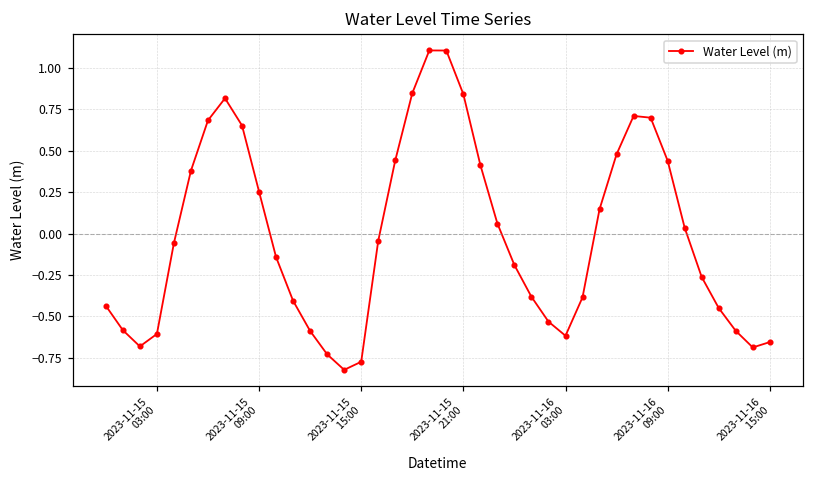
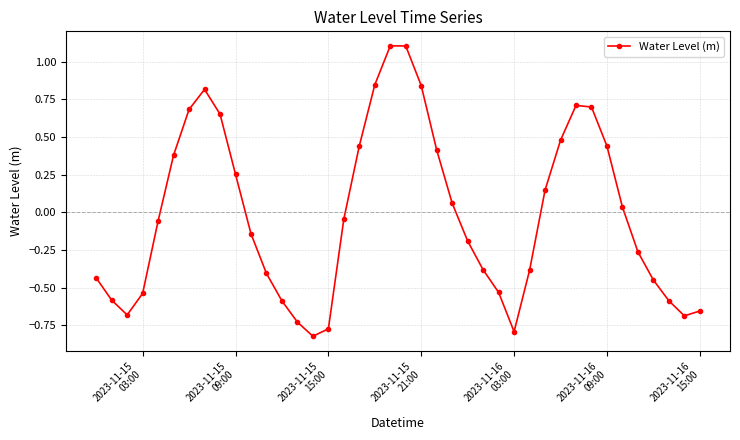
  {
-   "2023-11-15 03:00": -0.61,
+   "2023-11-15 03:00": -0.54,
    "2023-11-15 09:00": 0.25,
    "2023-11-15 15:00": -0.77,
    "2023-11-15 21:00": 0.84,
-   "2023-11-16 03:00": -0.62,
+   "2023-11-16 03:00": -0.79,
    "2023-11-16 09:00": 0.44,
    "2023-11-16 15:00": -0.65
  }
